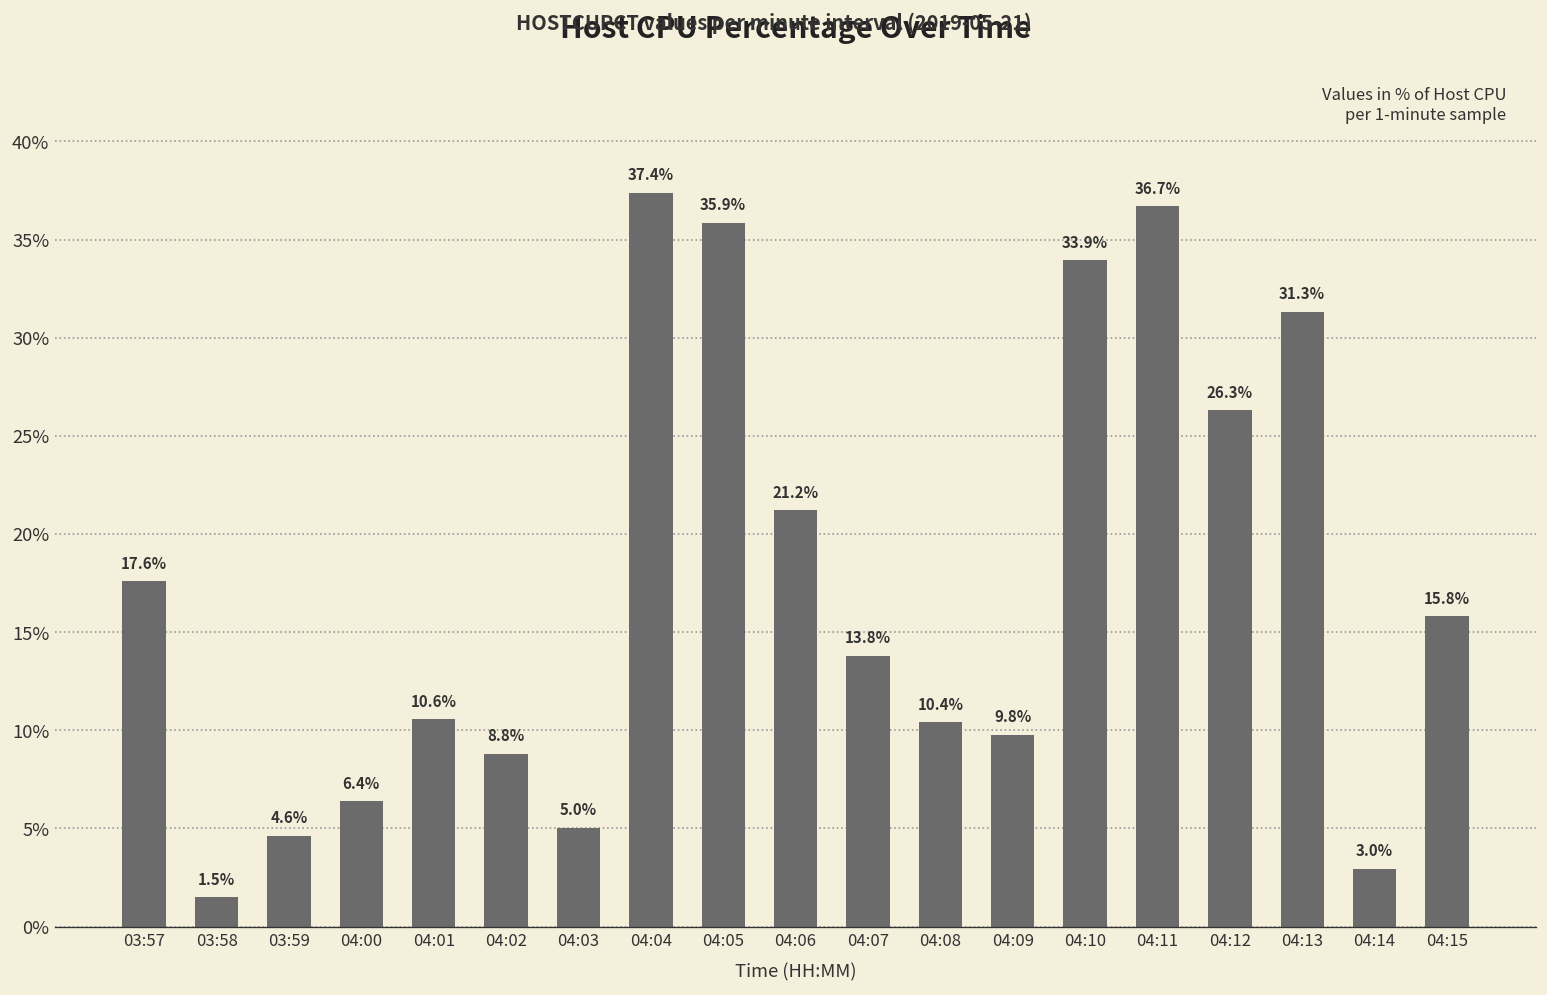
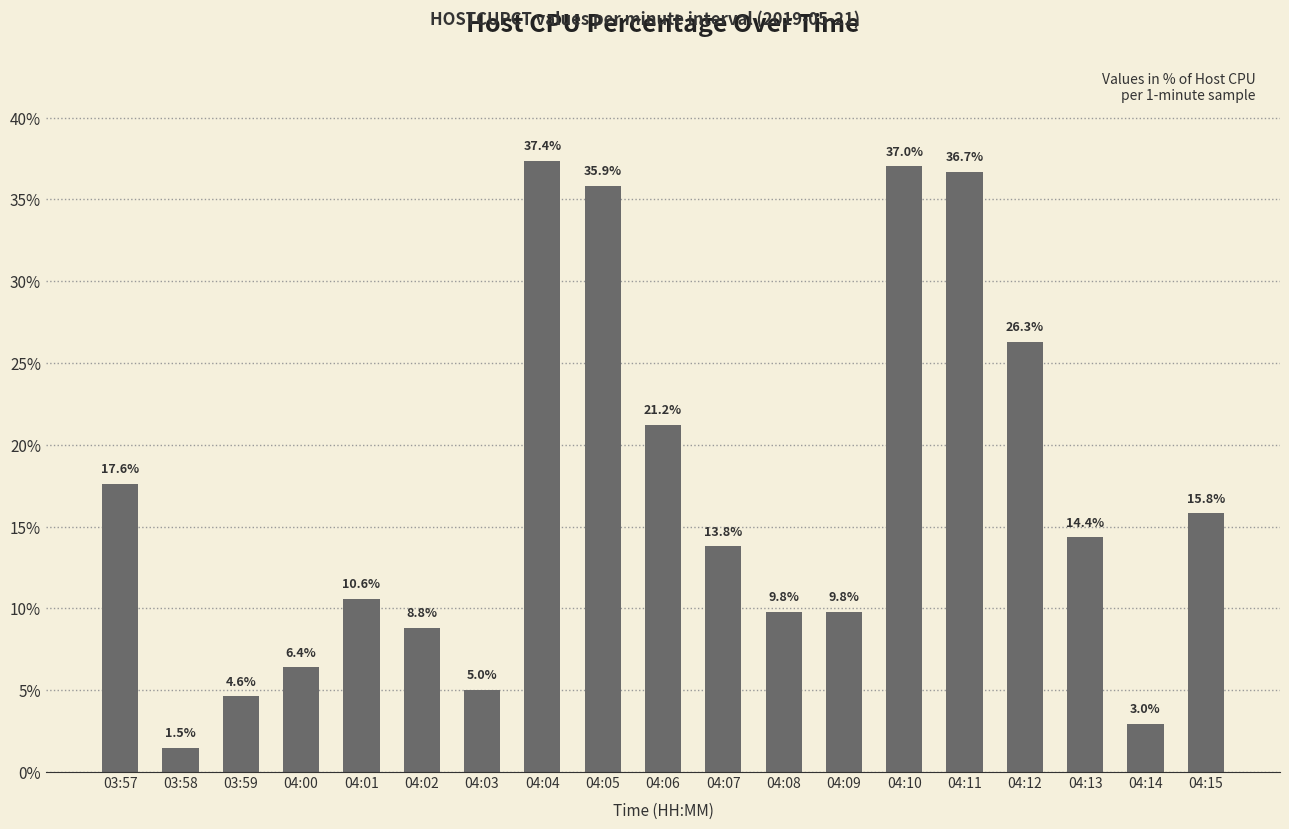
  {
    "03:57": "17.6%",
    "03:58": "1.5%",
    "03:59": "4.6%",
    "04:00": "6.4%",
    "04:01": "10.6%",
    "04:02": "8.8%",
    "04:03": "5.0%",
    "04:04": "37.4%",
    "04:05": "35.9%",
    "04:06": "21.2%",
    "04:07": "13.8%",
-   "04:08": "10.4%",
+   "04:08": "9.8%",
    "04:09": "9.8%",
-   "04:10": "33.9%",
+   "04:10": "37.0%",
    "04:11": "36.7%",
    "04:12": "26.3%",
-   "04:13": "31.3%",
+   "04:13": "14.4%",
    "04:14": "3.0%",
    "04:15": "15.8%"
  }
